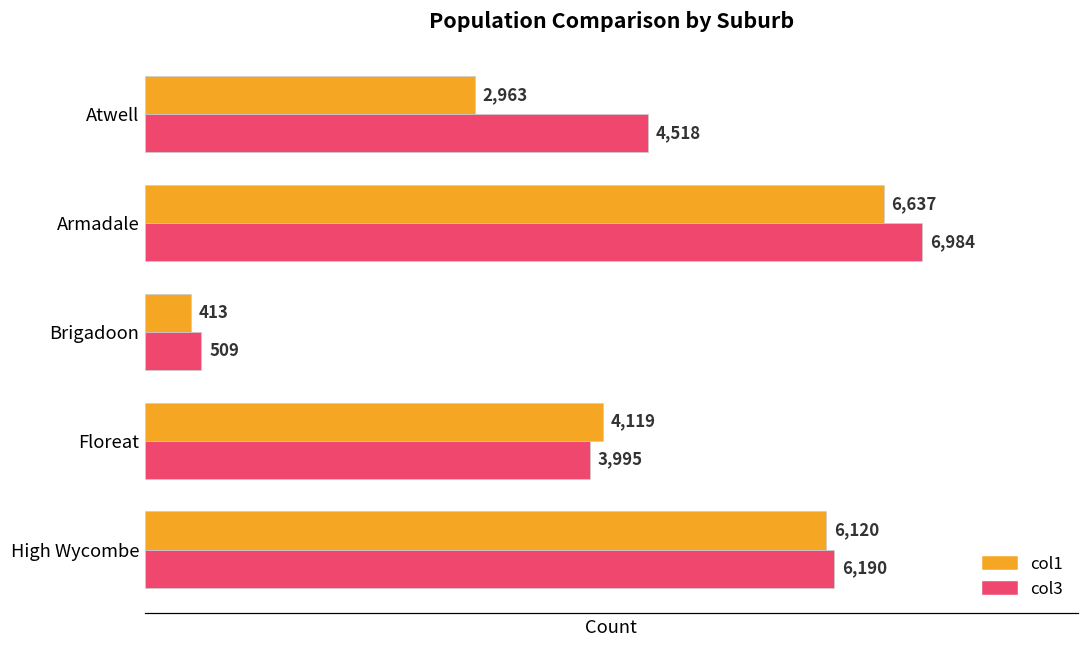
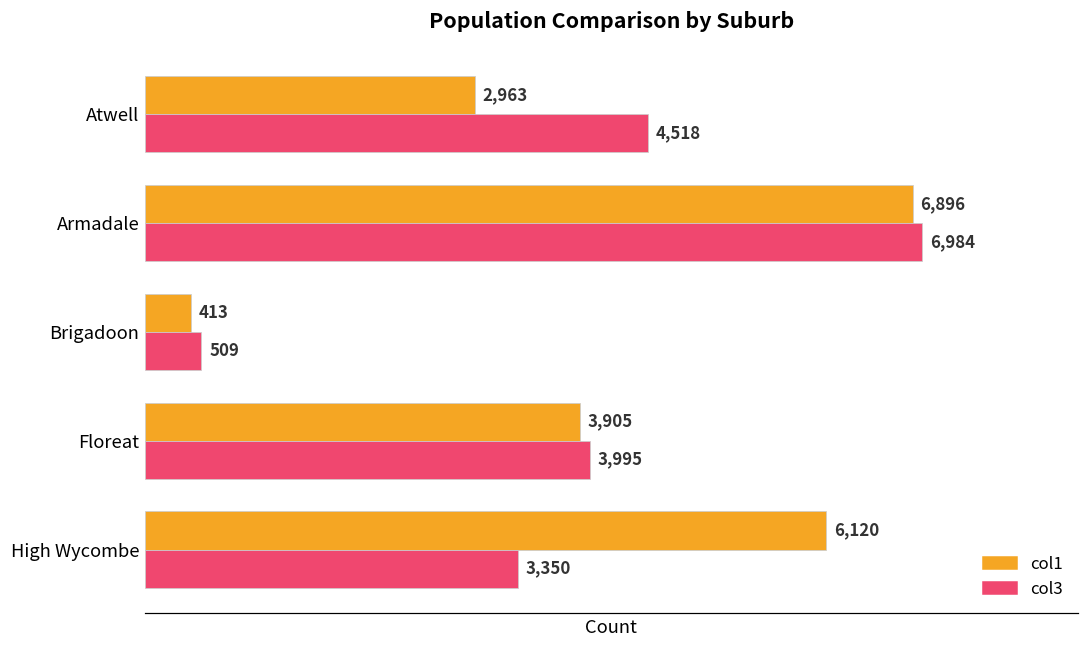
  {
    "col1": {
      "Atwell": "2,963",
-     "Armadale": "6,637",
+     "Armadale": "6,896",
      "Brigadoon": "413",
-     "Floreat": "4,119",
+     "Floreat": "3,905",
      "High Wycombe": "6,120"
    },
    "col3": {
      "Atwell": "4,518",
      "Armadale": "6,984",
      "Brigadoon": "509",
      "Floreat": "3,995",
-     "High Wycombe": "6,190"
+     "High Wycombe": "3,350"
    }
  }
